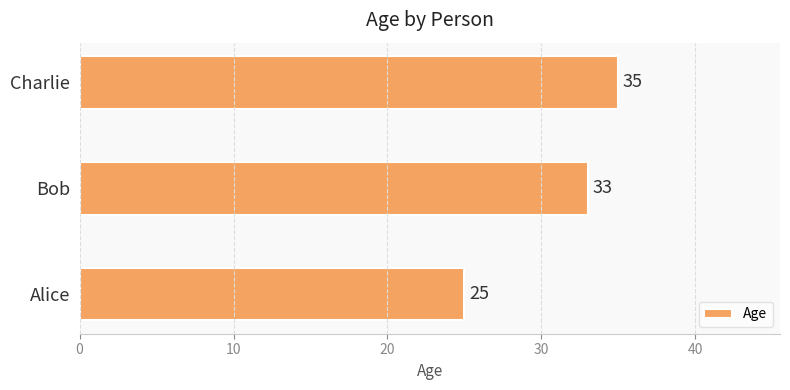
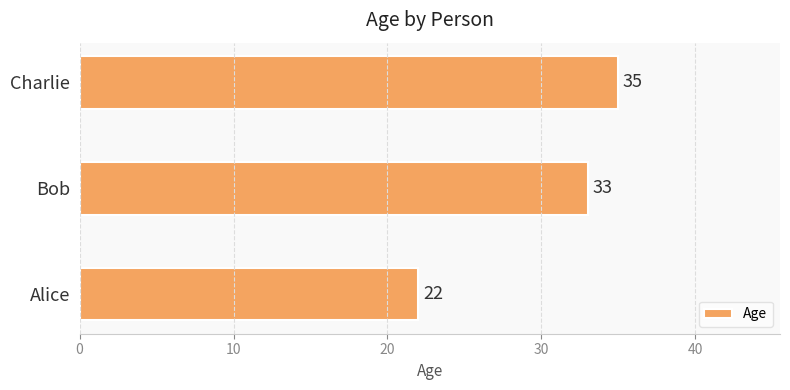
  {
    "Charlie": 35,
    "Bob": 33,
-   "Alice": 25
+   "Alice": 22
  }
